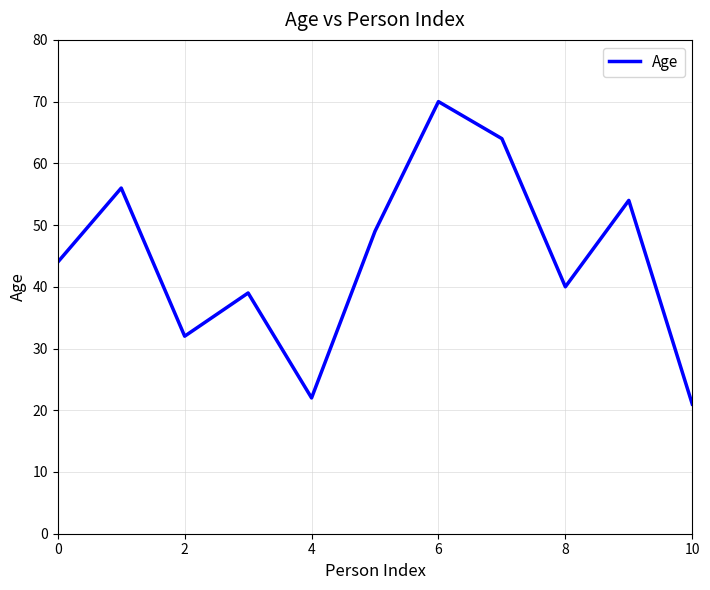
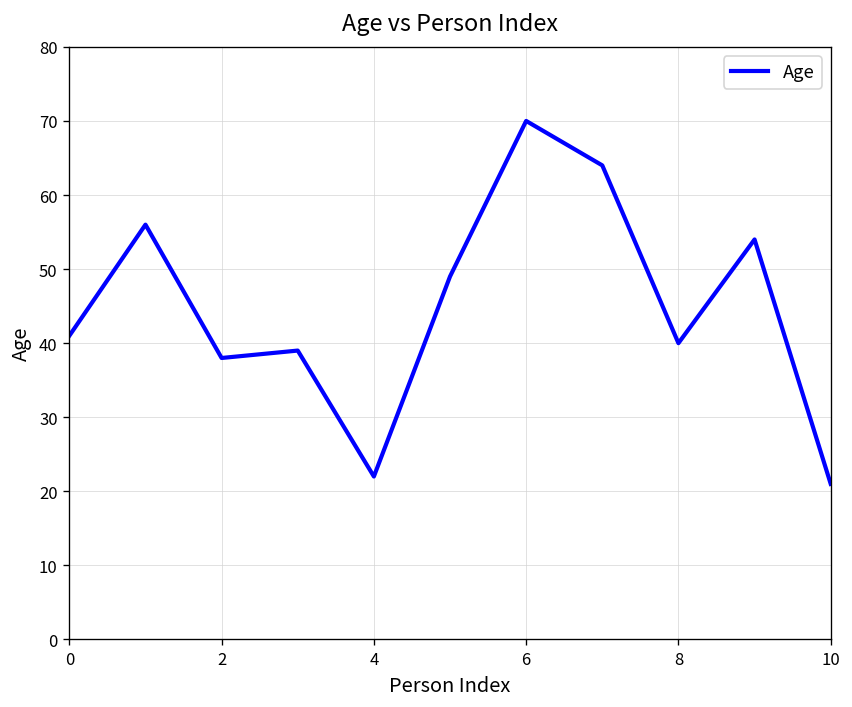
  {
-   "0": 44,
-   "2": 32,
+   "0": 41,
+   "2": 38,
    "4": 22,
    "6": 70,
    "8": 40,
    "10": 21
  }
